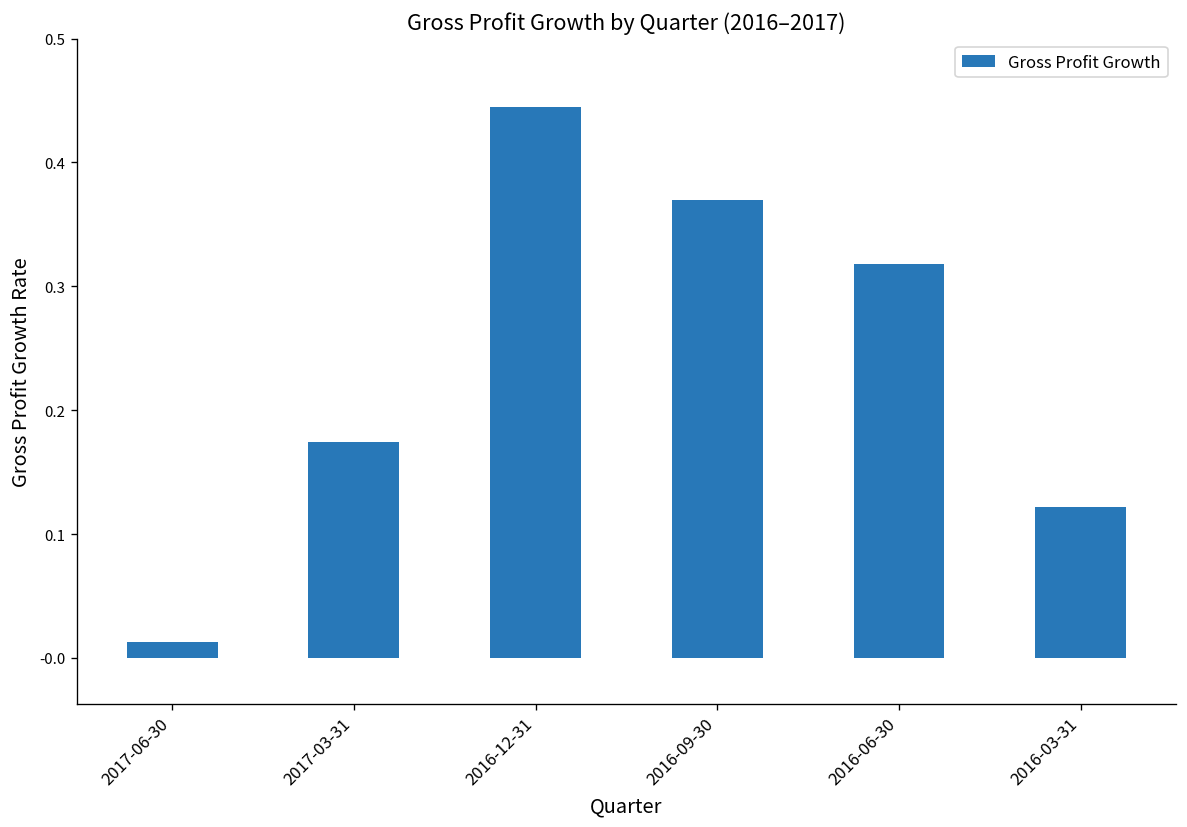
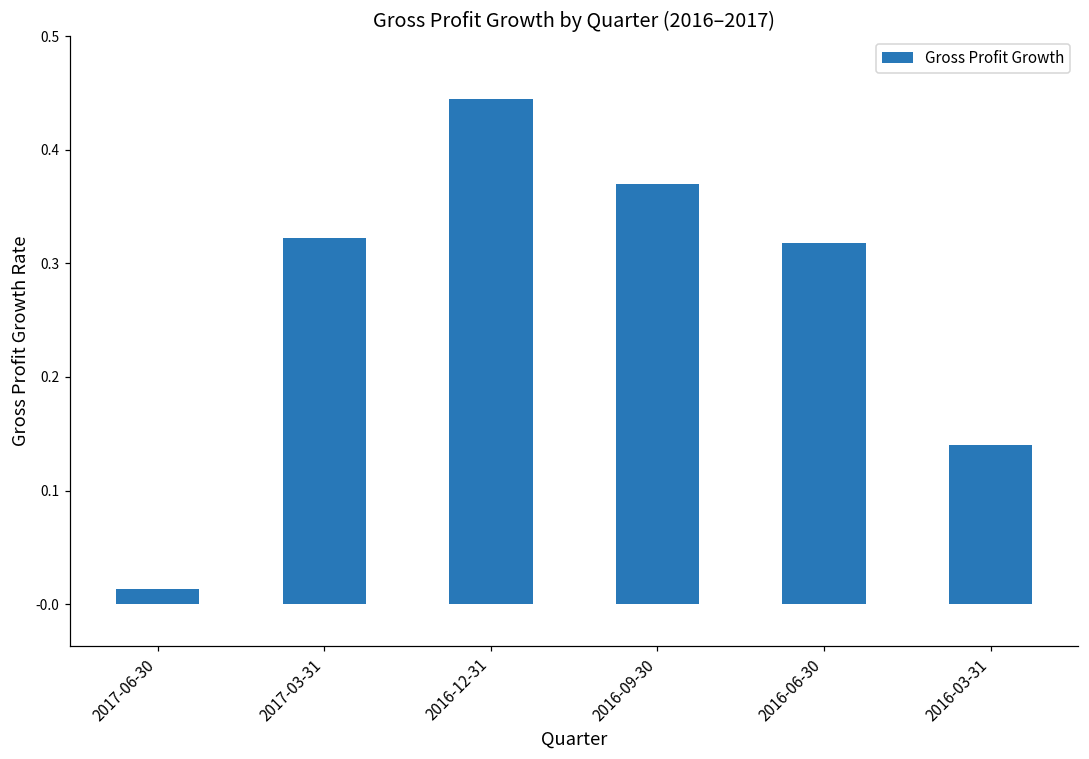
  {
    "2017-06-30": 0.013,
-   "2017-03-31": 0.175,
+   "2017-03-31": 0.322,
    "2016-12-31": 0.445,
    "2016-09-30": 0.370,
    "2016-06-30": 0.318,
-   "2016-03-31": 0.122
+   "2016-03-31": 0.140
  }
